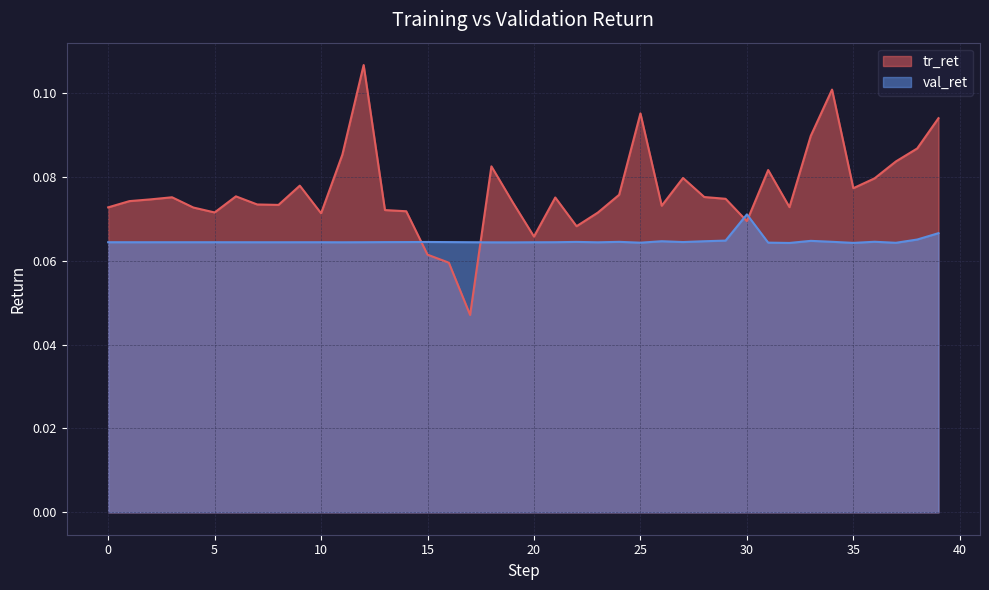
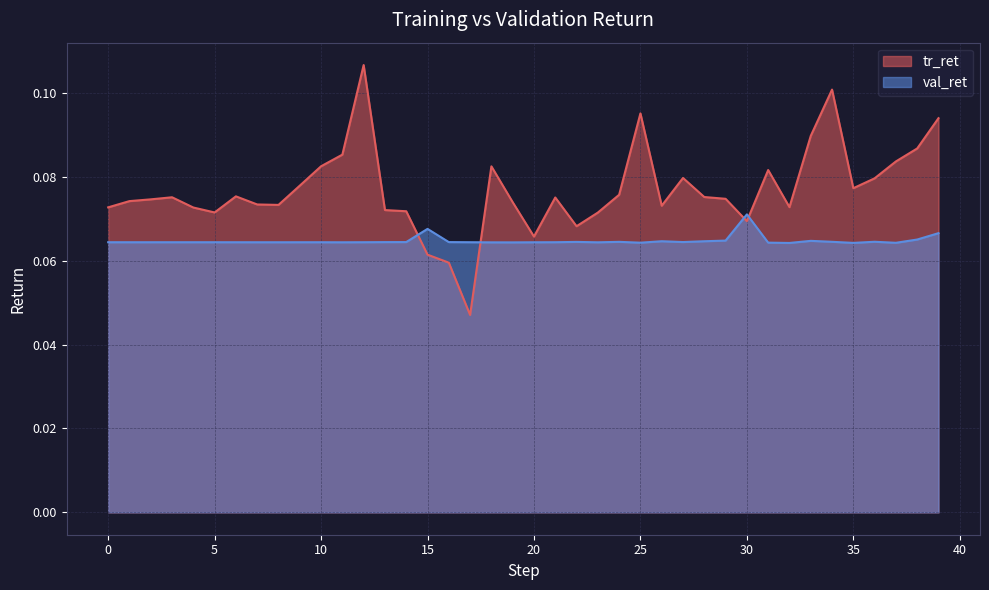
  {
    "tr_ret": {
      "0": 0.073,
      "5": 0.071,
-     "10": 0.071,
+     "10": 0.082,
      "15": 0.061,
      "20": 0.066,
      "25": 0.095,
      "30": 0.069,
      "35": 0.077
    },
    "val_ret": {
      "0": 0.064,
      "5": 0.064,
      "10": 0.064,
-     "15": 0.064,
+     "15": 0.068,
      "20": 0.064,
      "25": 0.064,
      "30": 0.071,
      "35": 0.064
    }
  }
